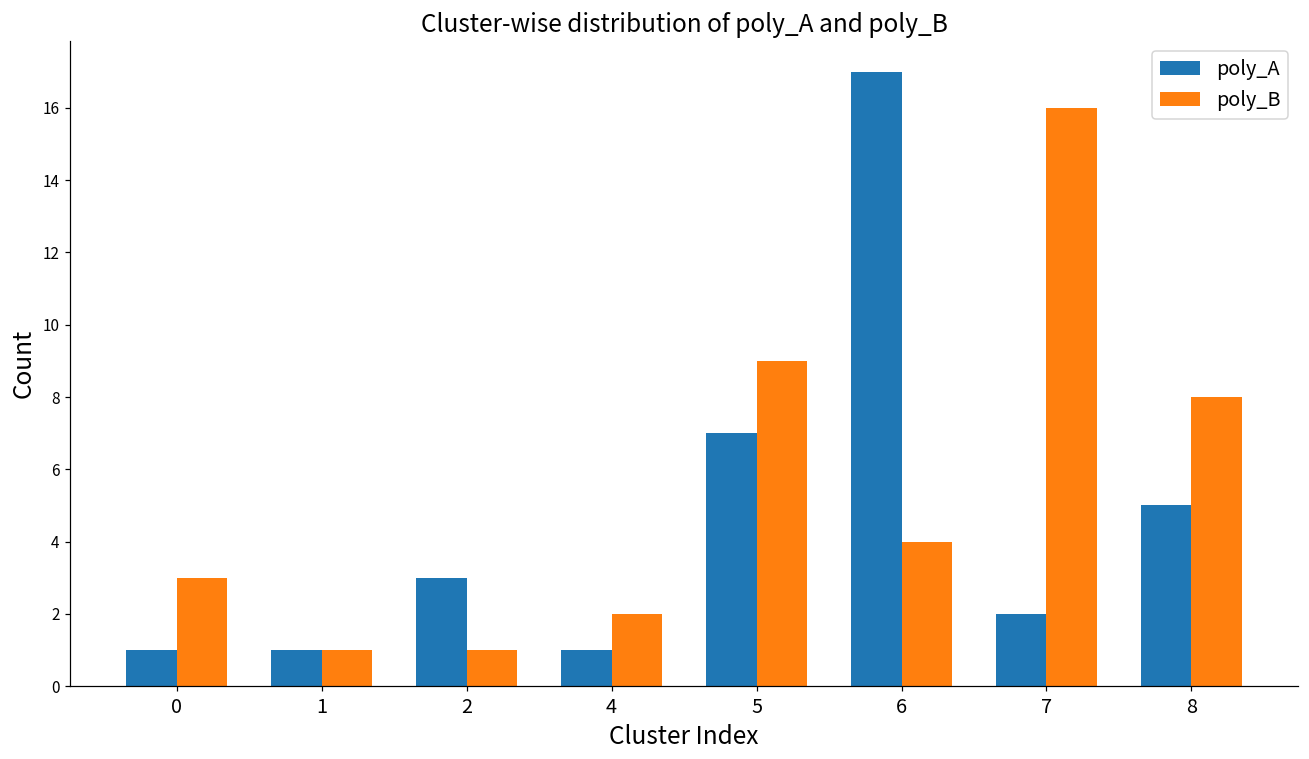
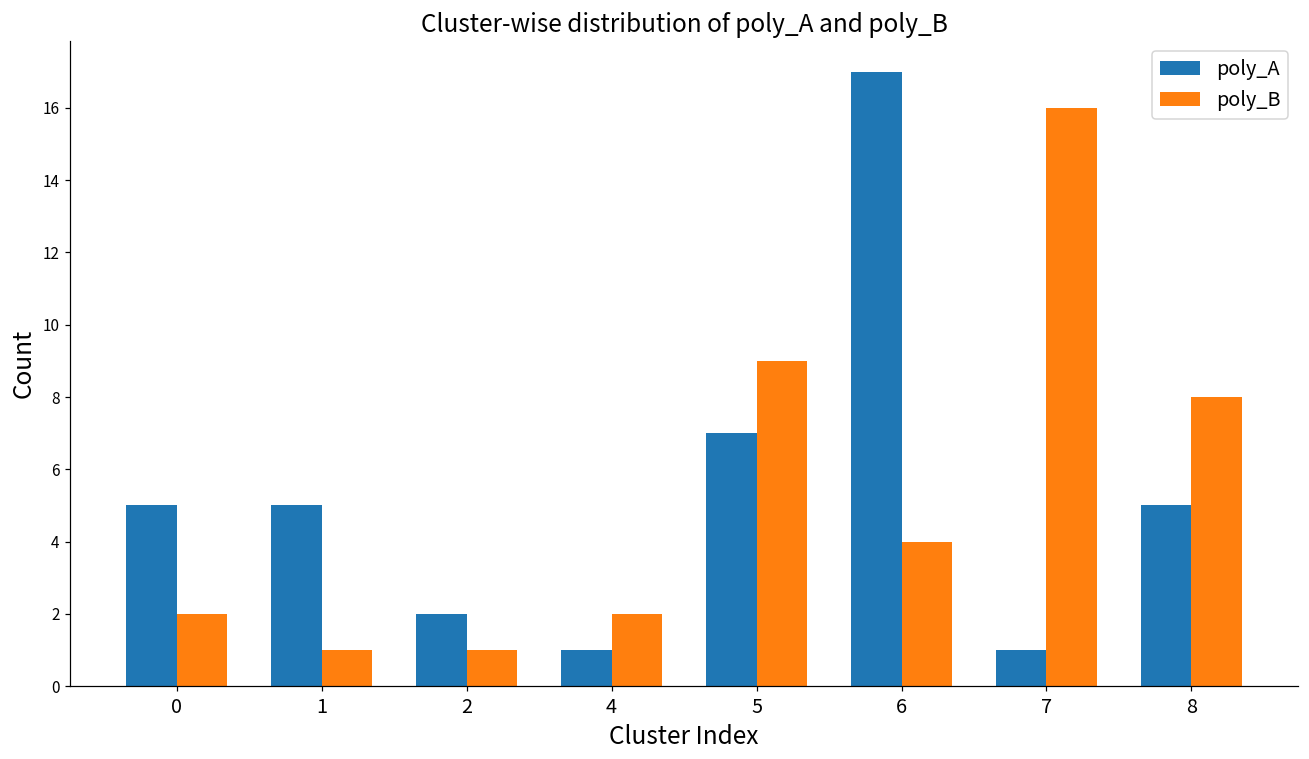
  {
    "poly_A": {
-     "0": 1,
-     "1": 1,
-     "2": 3,
+     "0": 5,
+     "1": 5,
+     "2": 2,
      "4": 1,
      "5": 7,
      "6": 17,
-     "7": 2,
+     "7": 1,
      "8": 5
    },
    "poly_B": {
-     "0": 3,
+     "0": 2,
      "1": 1,
      "2": 1,
      "4": 2,
      "5": 9,
      "6": 4,
      "7": 16,
      "8": 8
    }
  }
